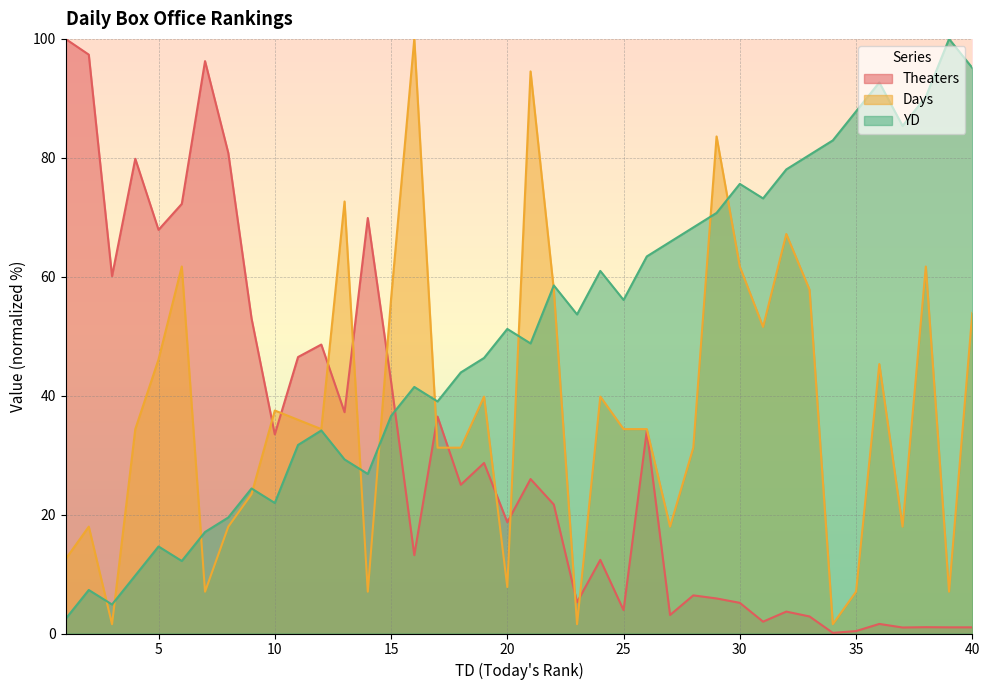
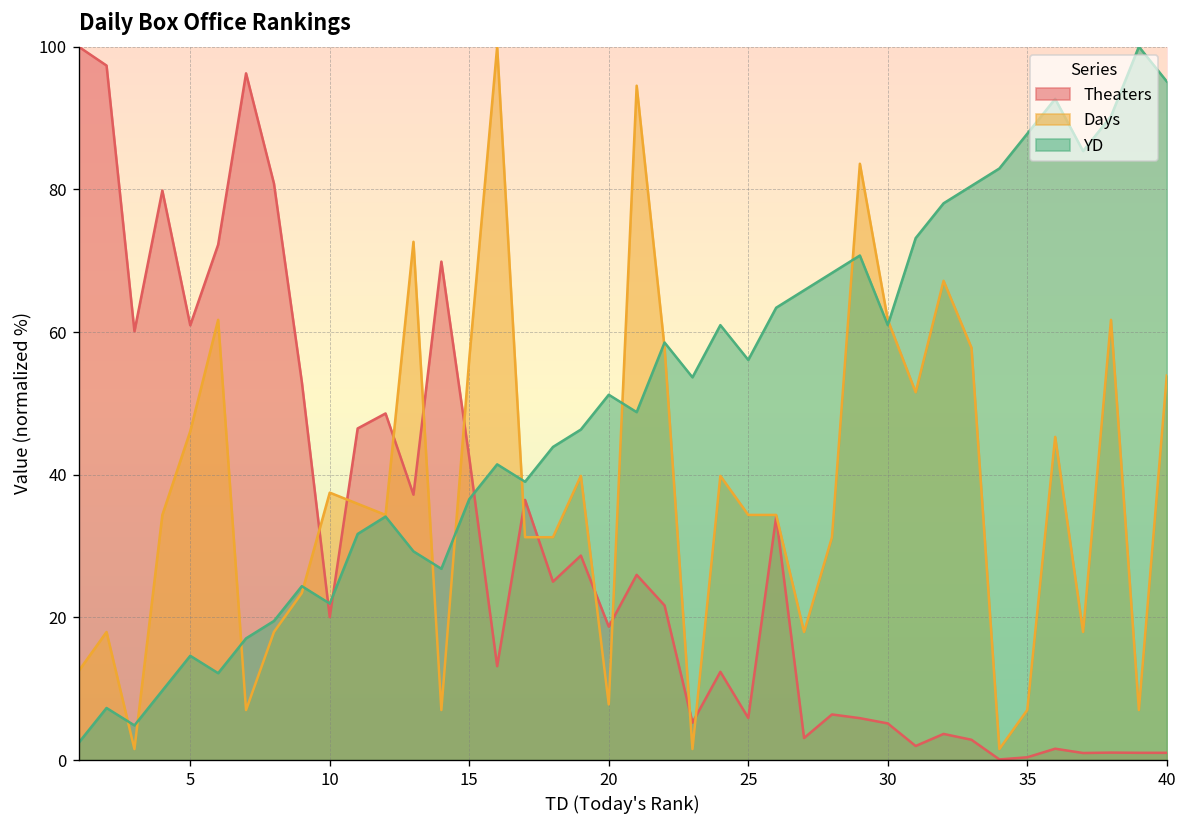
  {
    "Theaters": {
-     "5": 68,
-     "10": 33,
+     "5": 61,
+     "10": 20,
      "15": 42,
      "20": 19,
-     "25": 4,
+     "25": 6,
      "30": 5,
      "35": 0,
      "40": 1
    },
    "Days": {
      "5": 46,
      "10": 38,
      "15": 56,
      "20": 8,
      "25": 34,
      "30": 62,
      "35": 7,
      "40": 54
    },
    "YD": {
      "5": 15,
      "10": 22,
      "15": 37,
      "20": 51,
      "25": 56,
-     "30": 76,
+     "30": 61,
      "35": 88,
      "40": 95
    }
  }
